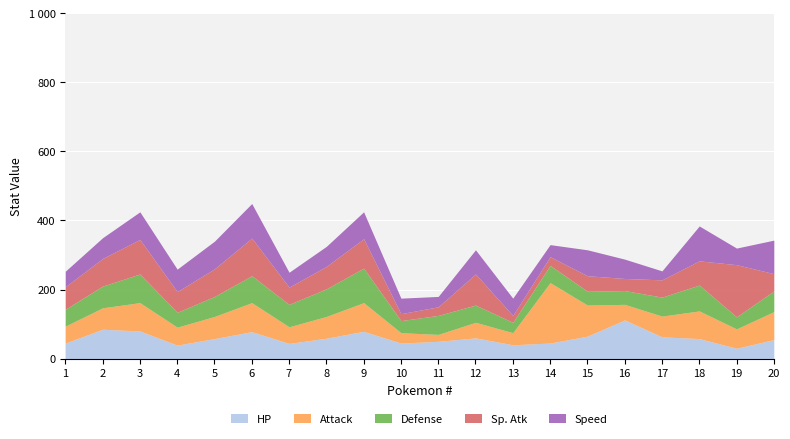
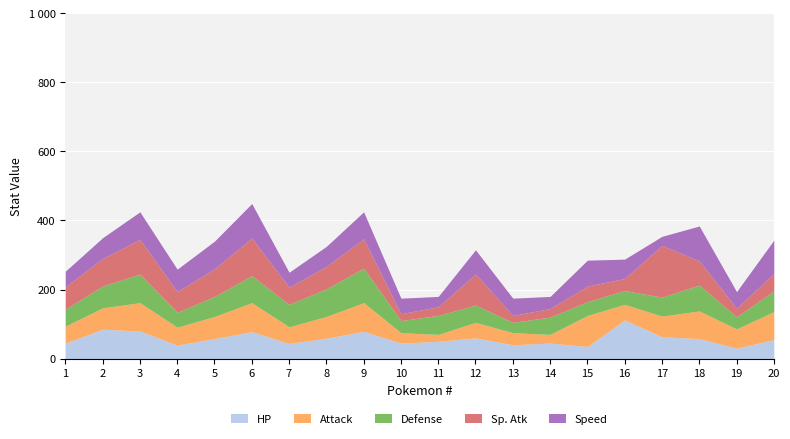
  {
    "HP": {
      "1": 50,
      "2": 90,
      "3": 80,
      "4": 40,
      "5": 60,
      "6": 80,
      "7": 40,
      "8": 60,
      "9": 80,
      "10": 50,
      "11": 50,
      "12": 60,
      "13": 40,
      "14": 50,
-     "15": 70,
+     "15": 40,
      "16": 110,
      "17": 60,
      "18": 60,
      "19": 30,
      "20": 60
    },
    "Attack": {
      "1": 50,
      "2": 60,
      "3": 80,
      "4": 50,
      "5": 60,
      "6": 80,
      "7": 50,
      "8": 60,
      "9": 80,
      "10": 30,
      "11": 20,
      "12": 50,
      "13": 40,
-     "14": 180,
+     "14": 30,
      "15": 90,
      "16": 50,
      "17": 60,
      "18": 80,
      "19": 60,
      "20": 80
    },
    "Defense": {
      "1": 50,
      "2": 60,
      "3": 80,
      "4": 40,
      "5": 60,
      "6": 80,
      "7": 70,
      "8": 80,
      "9": 100,
      "10": 40,
      "11": 60,
      "12": 50,
      "13": 30,
      "14": 50,
      "15": 40,
      "16": 40,
      "17": 60,
      "18": 80,
      "19": 40,
      "20": 60
    },
    "Sp. Atk": {
      "1": 70,
      "2": 80,
      "3": 100,
      "4": 60,
      "5": 80,
      "6": 110,
      "7": 50,
      "8": 70,
      "9": 90,
      "10": 20,
      "11": 30,
      "12": 90,
      "13": 20,
      "14": 30,
      "15": 50,
      "16": 40,
-     "17": 50,
+     "17": 150,
      "18": 70,
-     "19": 150,
+     "19": 30,
      "20": 50
    },
    "Speed": {
      "1": 50,
      "2": 60,
      "3": 80,
      "4": 70,
      "5": 80,
      "6": 100,
      "7": 40,
      "8": 60,
      "9": 80,
      "10": 50,
      "11": 30,
      "12": 70,
      "13": 50,
      "14": 40,
      "15": 80,
      "16": 60,
      "17": 30,
      "18": 100,
      "19": 50,
      "20": 100
    }
  }
